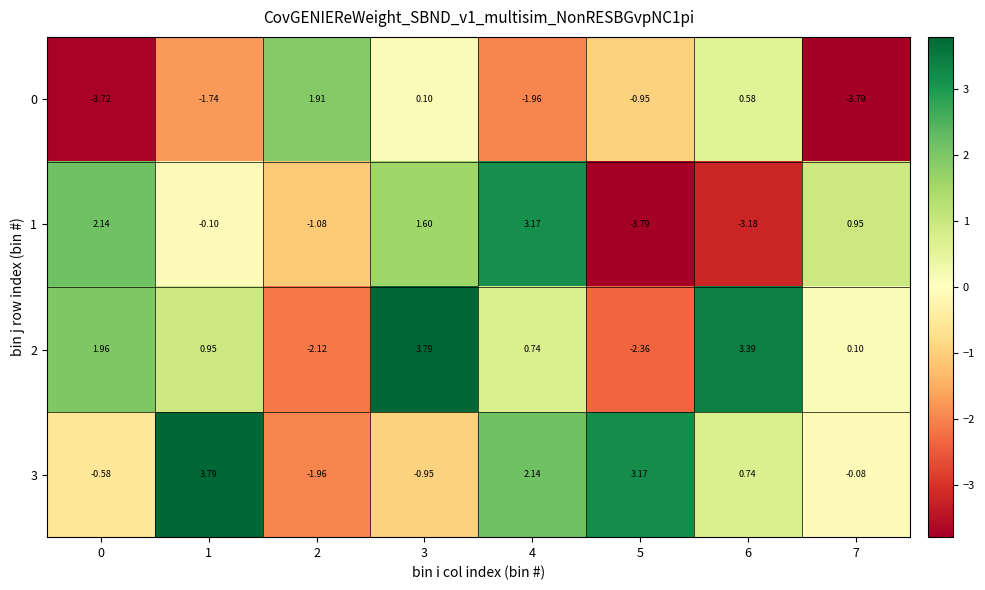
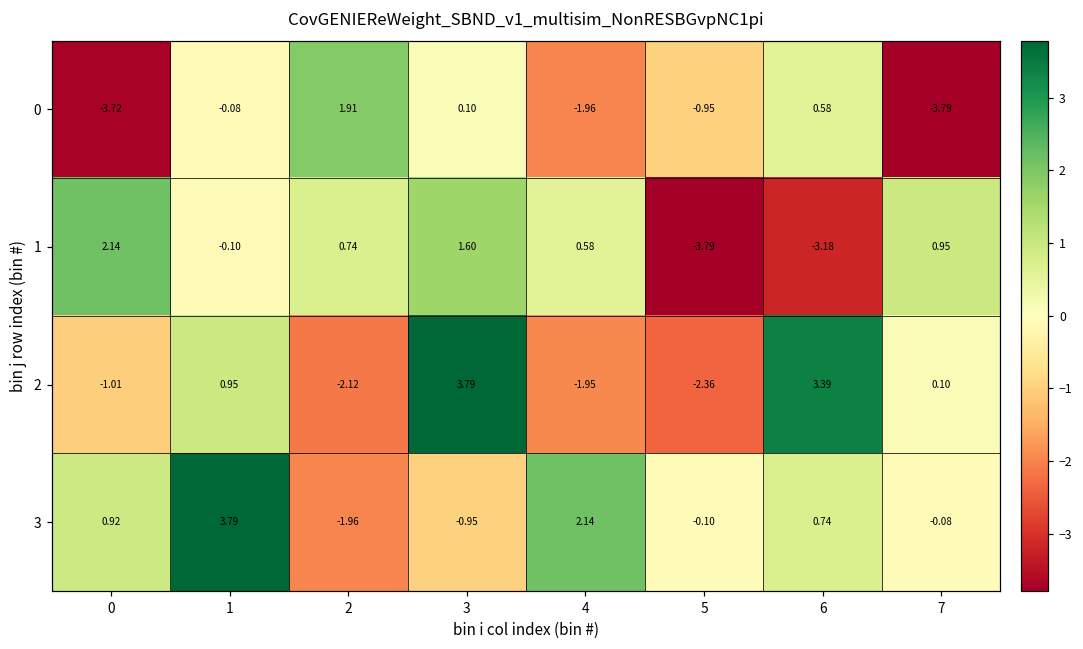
  {
    "0": {
      "0": -3.72,
-     "1": -1.74,
+     "1": -0.08,
      "2": 1.91,
      "3": 0.10,
      "4": -1.96,
      "5": -0.95,
      "6": 0.58,
      "7": -3.79
    },
    "1": {
      "0": 2.14,
      "1": -0.10,
-     "2": -1.08,
+     "2": 0.74,
      "3": 1.60,
-     "4": 3.17,
+     "4": 0.58,
      "5": -3.79,
      "6": -3.18,
      "7": 0.95
    },
    "2": {
-     "0": 1.96,
+     "0": -1.01,
      "1": 0.95,
      "2": -2.12,
      "3": 3.79,
-     "4": 0.74,
+     "4": -1.95,
      "5": -2.36,
      "6": 3.39,
      "7": 0.10
    },
    "3": {
-     "0": -0.58,
+     "0": 0.92,
      "1": 3.79,
      "2": -1.96,
      "3": -0.95,
      "4": 2.14,
-     "5": 3.17,
+     "5": -0.10,
      "6": 0.74,
      "7": -0.08
    }
  }
